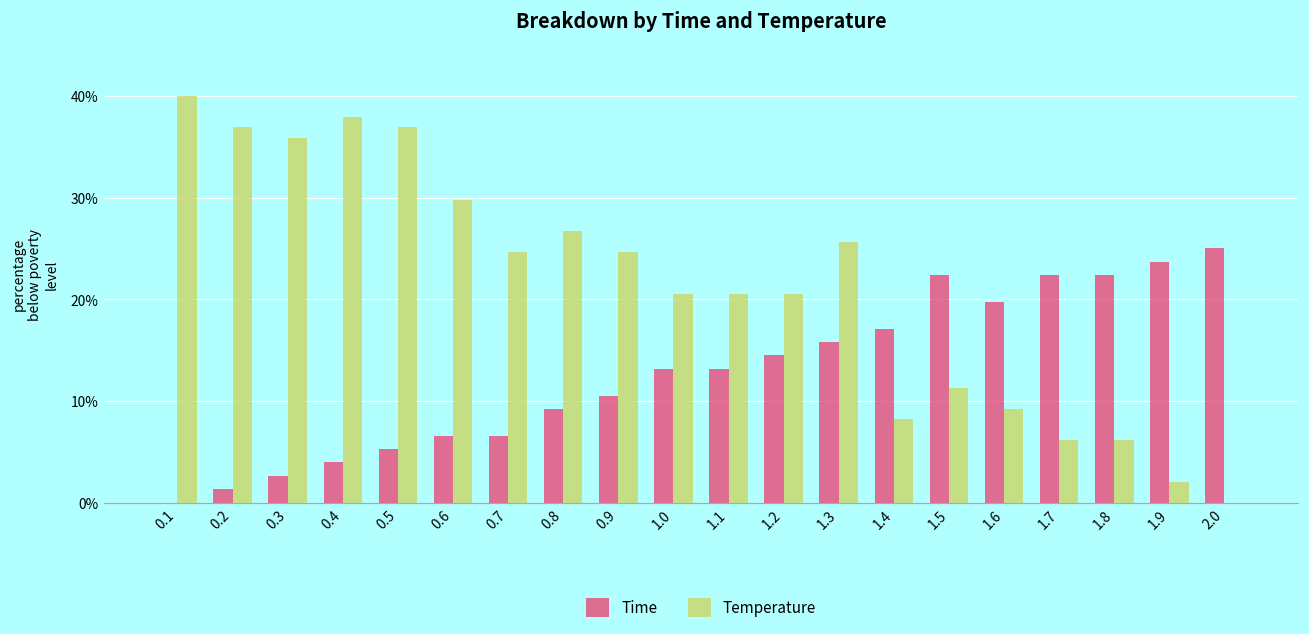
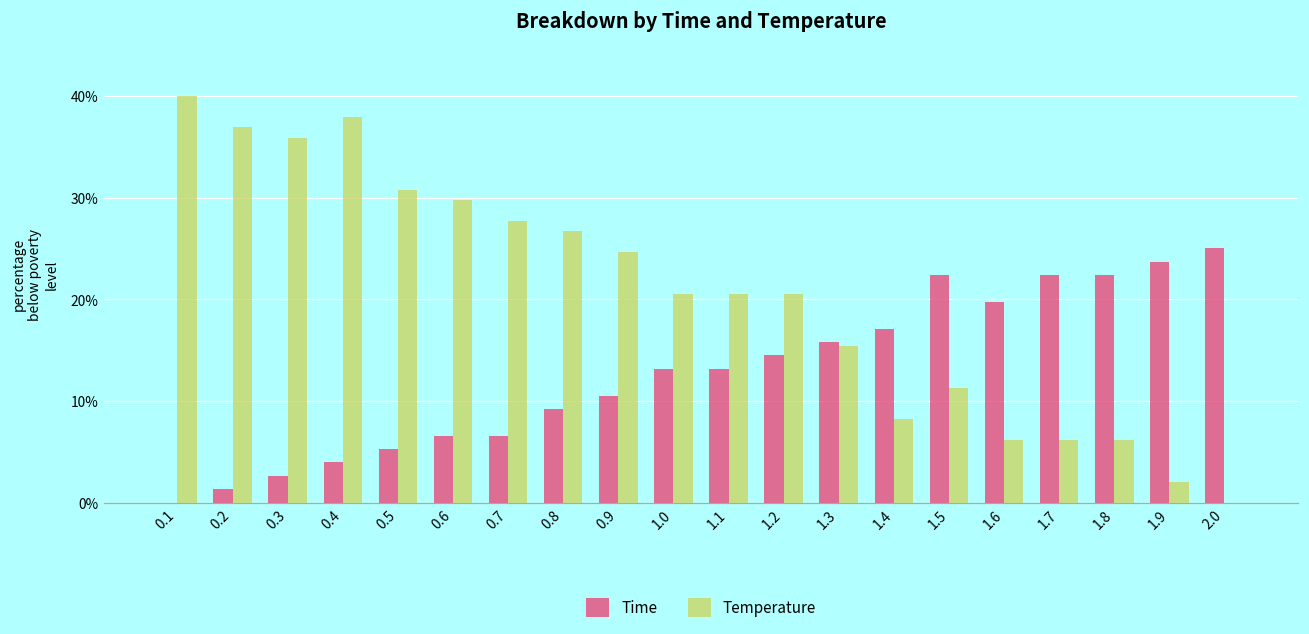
  {
    "Time": {
      "0.1": "0%",
      "0.2": "1%",
      "0.3": "3%",
      "0.4": "4%",
      "0.5": "5%",
      "0.6": "7%",
      "0.7": "7%",
      "0.8": "9%",
      "0.9": "11%",
      "1.0": "13%",
      "1.1": "13%",
      "1.2": "14%",
      "1.3": "16%",
      "1.4": "17%",
      "1.5": "22%",
      "1.6": "20%",
      "1.7": "22%",
      "1.8": "22%",
      "1.9": "24%",
      "2.0": "25%"
    },
    "Temperature": {
      "0.1": "40%",
      "0.2": "37%",
      "0.3": "36%",
      "0.4": "38%",
-     "0.5": "37%",
+     "0.5": "31%",
      "0.6": "30%",
-     "0.7": "25%",
+     "0.7": "28%",
      "0.8": "27%",
      "0.9": "25%",
      "1.0": "21%",
      "1.1": "21%",
      "1.2": "21%",
-     "1.3": "26%",
+     "1.3": "15%",
      "1.4": "8%",
      "1.5": "11%",
-     "1.6": "9%",
+     "1.6": "6%",
      "1.7": "6%",
      "1.8": "6%",
      "1.9": "2%",
      "2.0": "0%"
    }
  }
